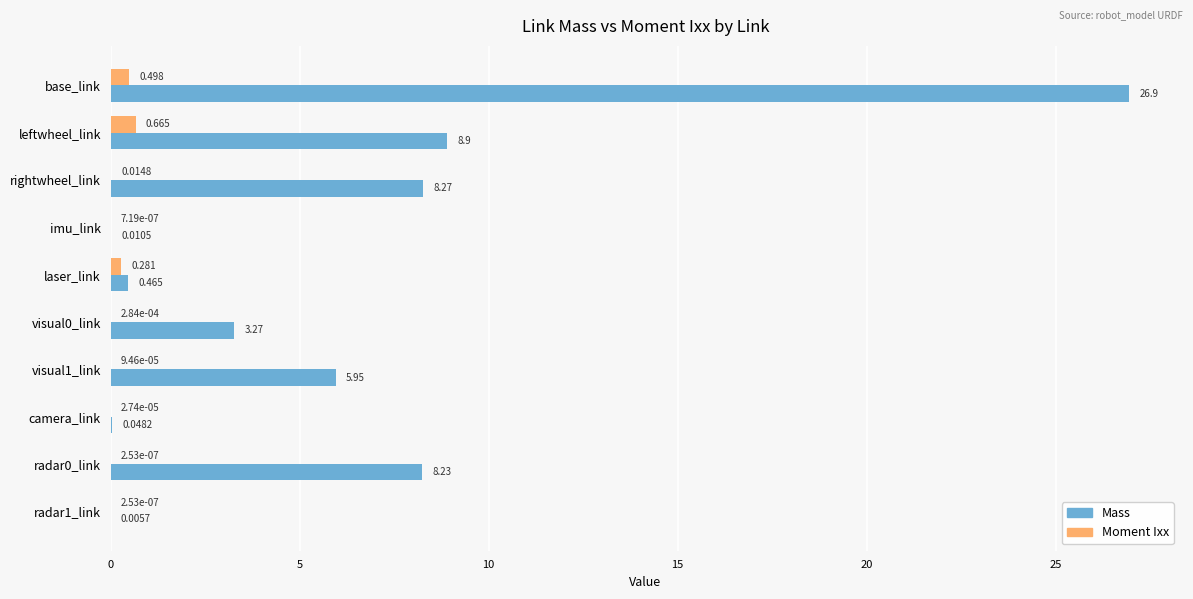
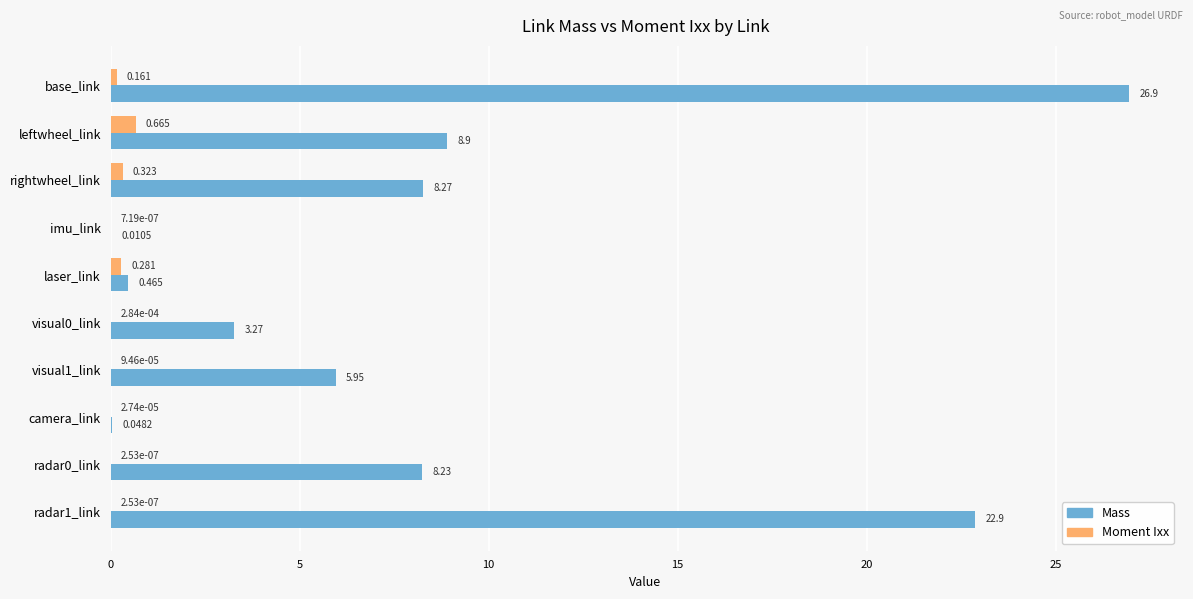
  {
    "Mass": {
      "base_link": "26.9",
      "leftwheel_link": "8.9",
      "rightwheel_link": "8.27",
      "imu_link": "0.0105",
      "laser_link": "0.465",
      "visual0_link": "3.27",
      "visual1_link": "5.95",
      "camera_link": "0.0482",
      "radar0_link": "8.23",
-     "radar1_link": "0.0057"
+     "radar1_link": "22.9"
    },
    "Moment Ixx": {
-     "base_link": "0.498",
+     "base_link": "0.161",
      "leftwheel_link": "0.665",
-     "rightwheel_link": "0.0148",
+     "rightwheel_link": "0.323",
      "imu_link": "7.19e-07",
      "laser_link": "0.281",
      "visual0_link": "2.84e-04",
      "visual1_link": "9.46e-05",
      "camera_link": "2.74e-05",
      "radar0_link": "2.53e-07",
      "radar1_link": "2.53e-07"
    }
  }
